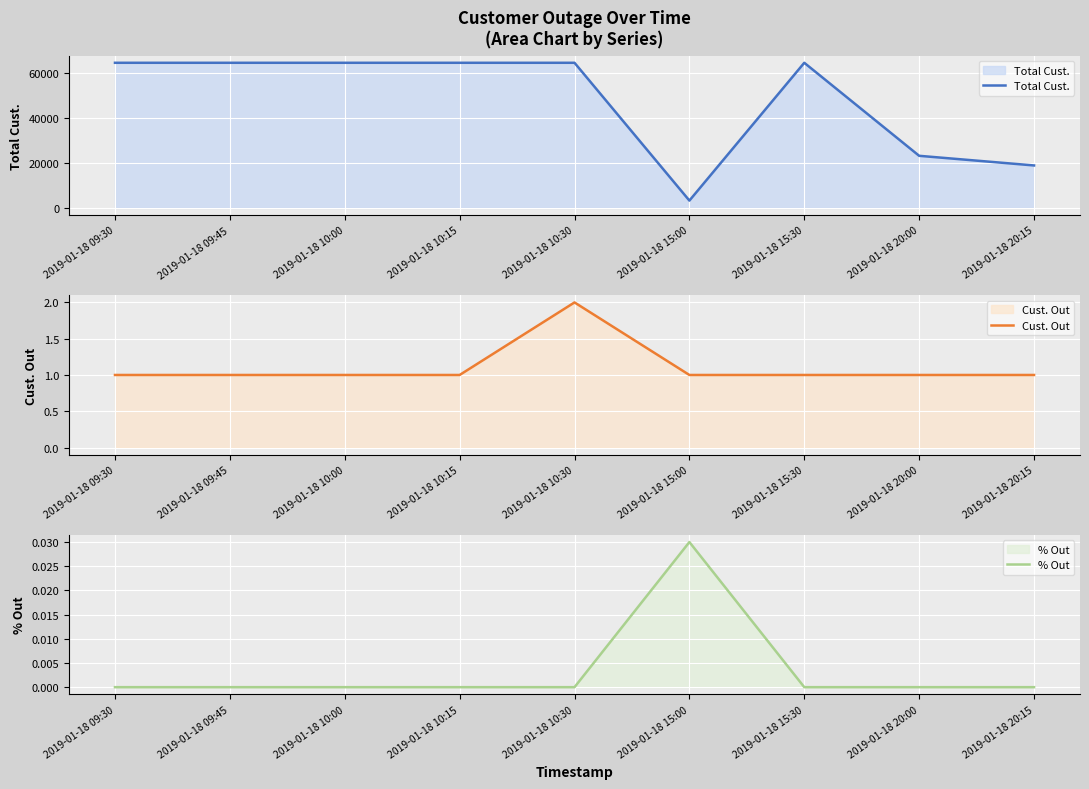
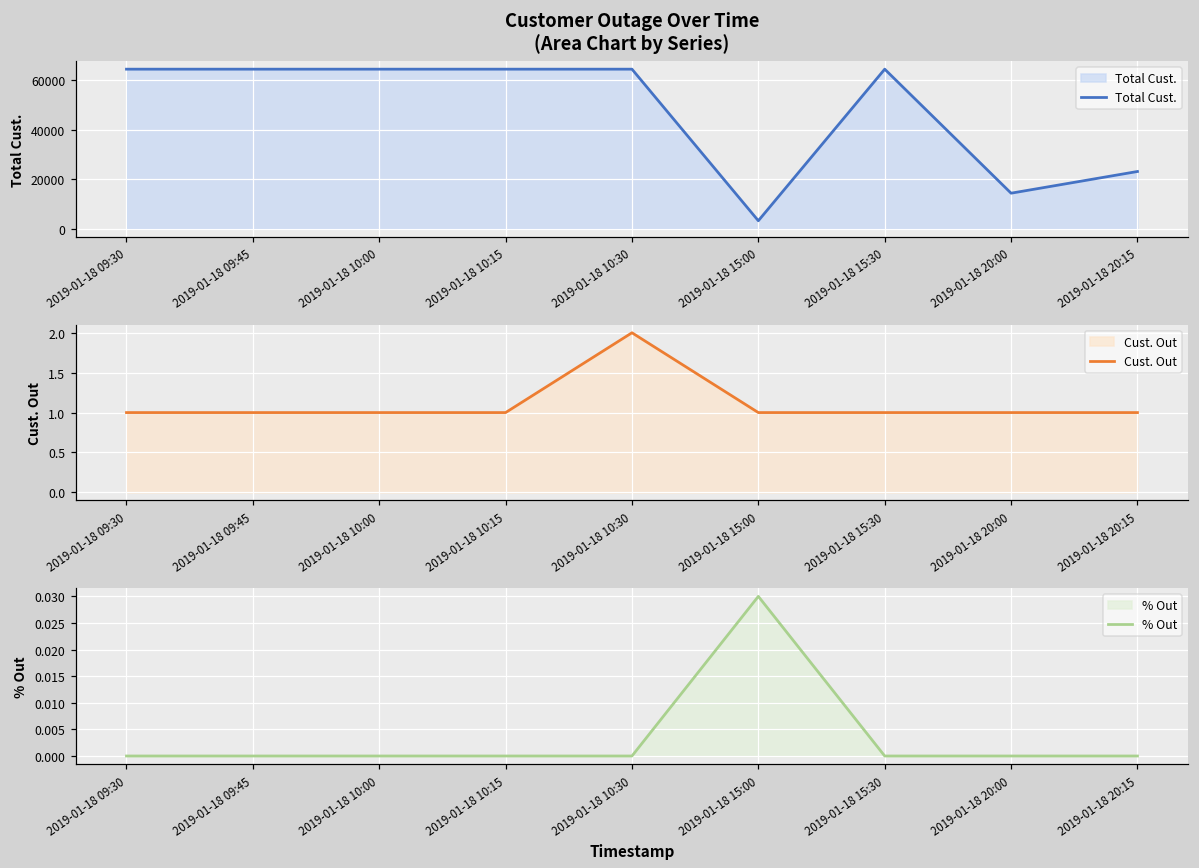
  {
    "Customer Outage Over Time (Area Chart by Series)": {
      "2019-01-18 09:30": 64000,
      "2019-01-18 09:45": 64000,
      "2019-01-18 10:00": 64000,
      "2019-01-18 10:15": 64000,
      "2019-01-18 10:30": 64000,
      "2019-01-18 15:00": 3000,
      "2019-01-18 15:30": 64000,
-     "2019-01-18 20:00": 23000,
-     "2019-01-18 20:15": 19000
+     "2019-01-18 20:00": 14000,
+     "2019-01-18 20:15": 23000
    }
  }
